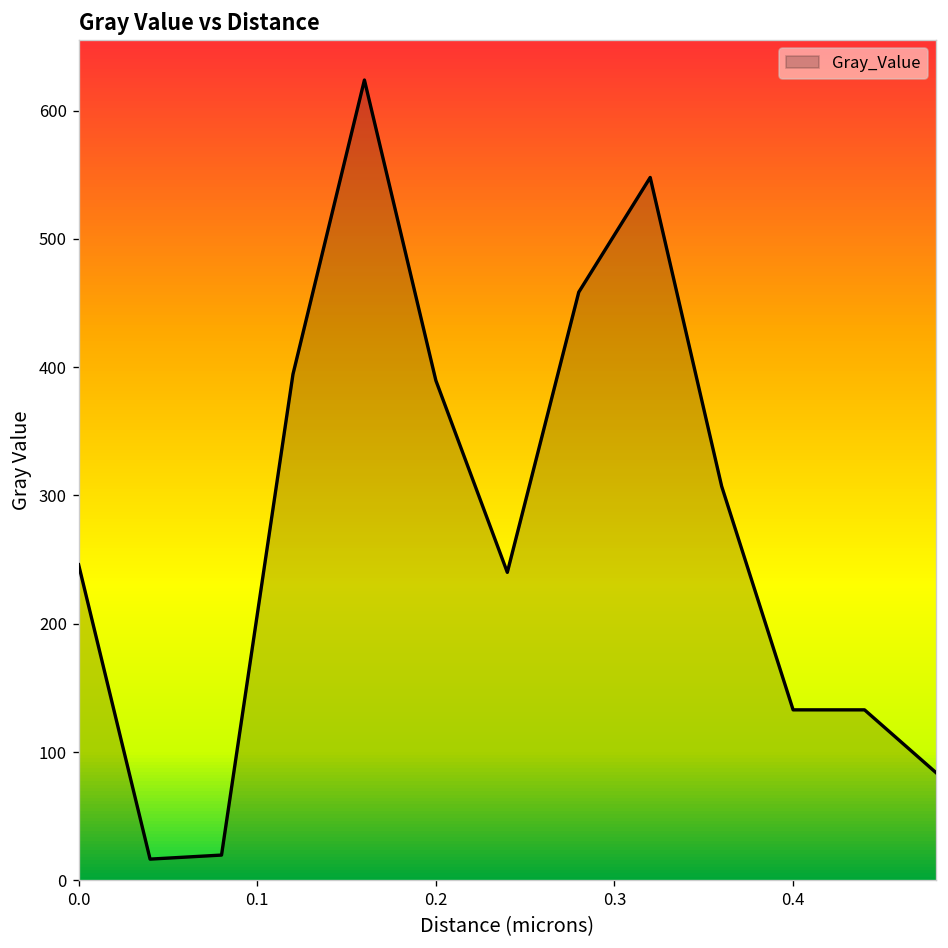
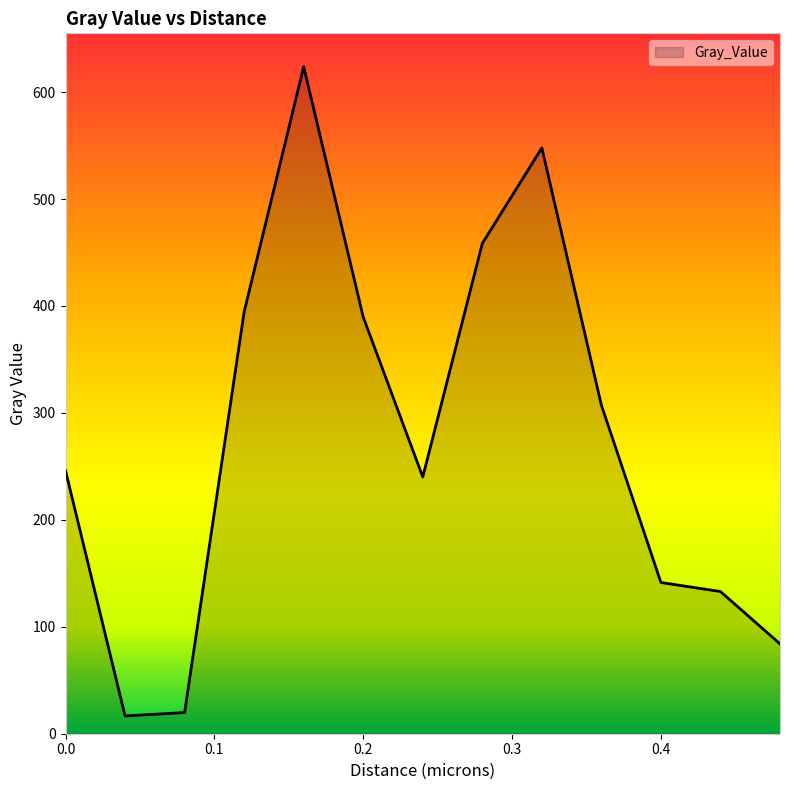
  {
    "0.0": 246,
    "0.2": 390,
-   "0.4": 133
+   "0.4": 141
  }
